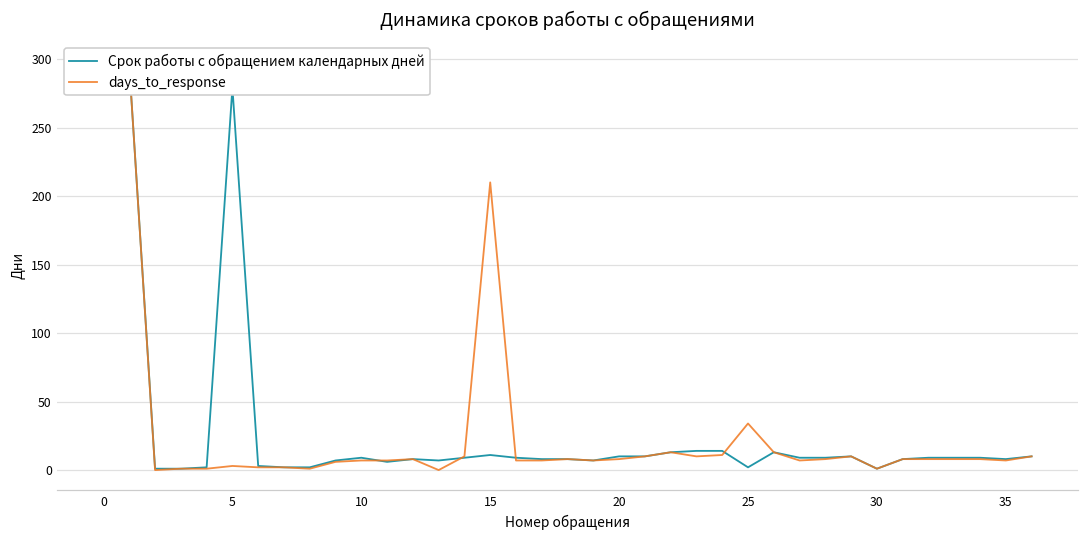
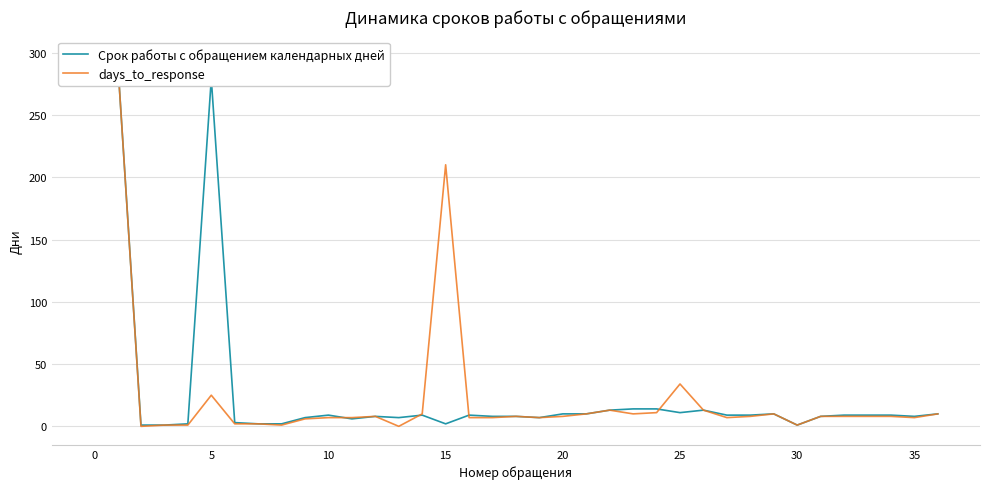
  {
    "Срок работы с обращением календарных дней": {
-     "15": 11,
-     "25": 2
+     "15": 2,
+     "25": 11
    },
    "days_to_response": {
-     "5": 3,
+     "5": 25,
      "15": 210,
      "25": 34
    }
  }
